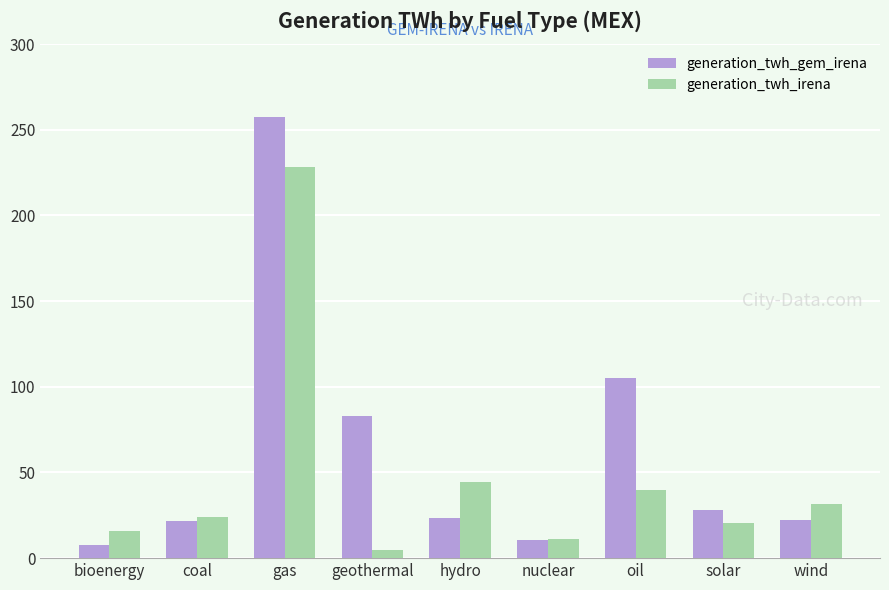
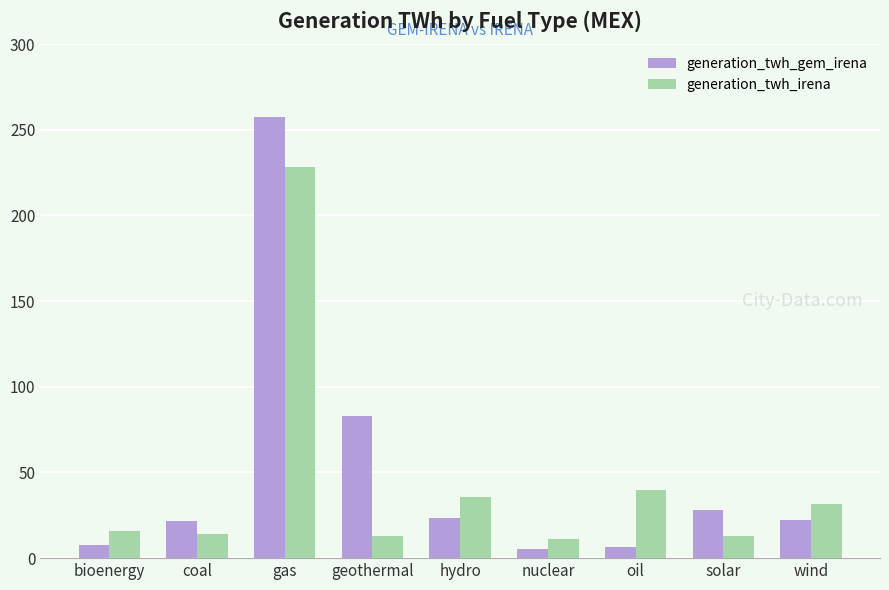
  {
    "generation_twh_gem_irena": {
      "bioenergy": 7,
      "coal": 22,
      "gas": 257,
      "geothermal": 83,
      "hydro": 24,
-     "nuclear": 11,
-     "oil": 105,
+     "nuclear": 6,
+     "oil": 7,
      "solar": 28,
      "wind": 22
    },
    "generation_twh_irena": {
      "bioenergy": 16,
-     "coal": 24,
+     "coal": 14,
      "gas": 228,
-     "geothermal": 5,
-     "hydro": 44,
+     "geothermal": 13,
+     "hydro": 36,
      "nuclear": 11,
      "oil": 40,
-     "solar": 21,
+     "solar": 13,
      "wind": 32
    }
  }
